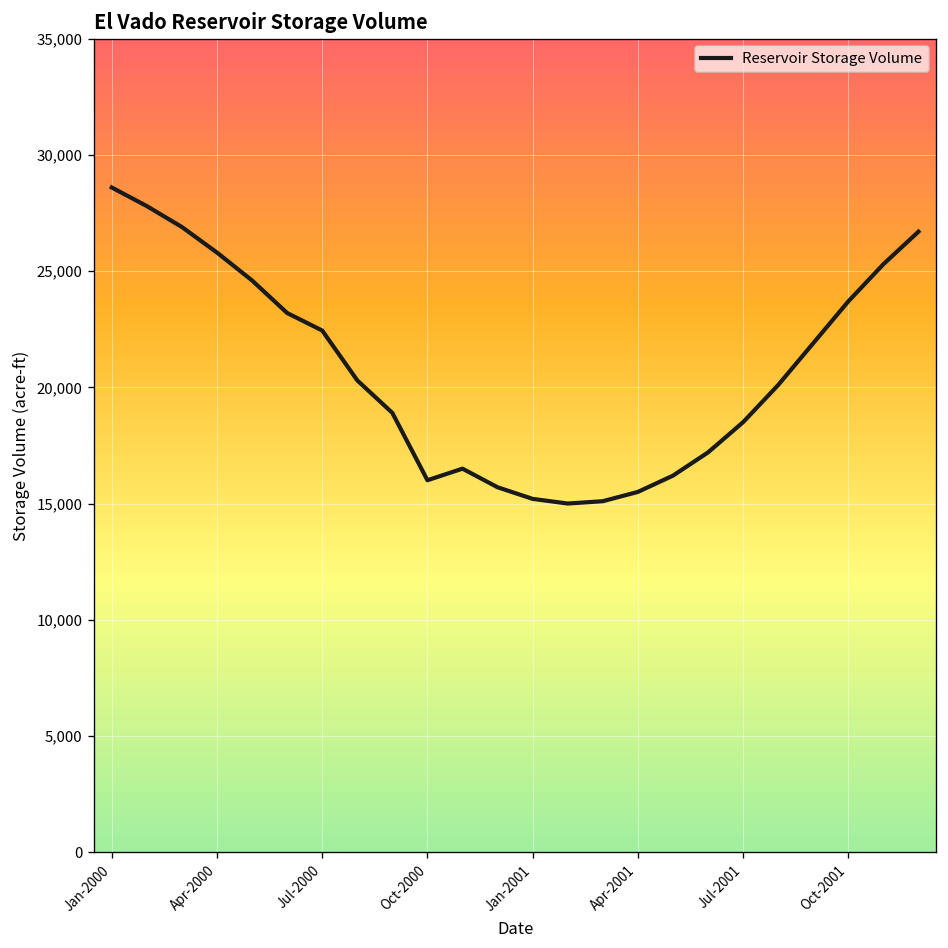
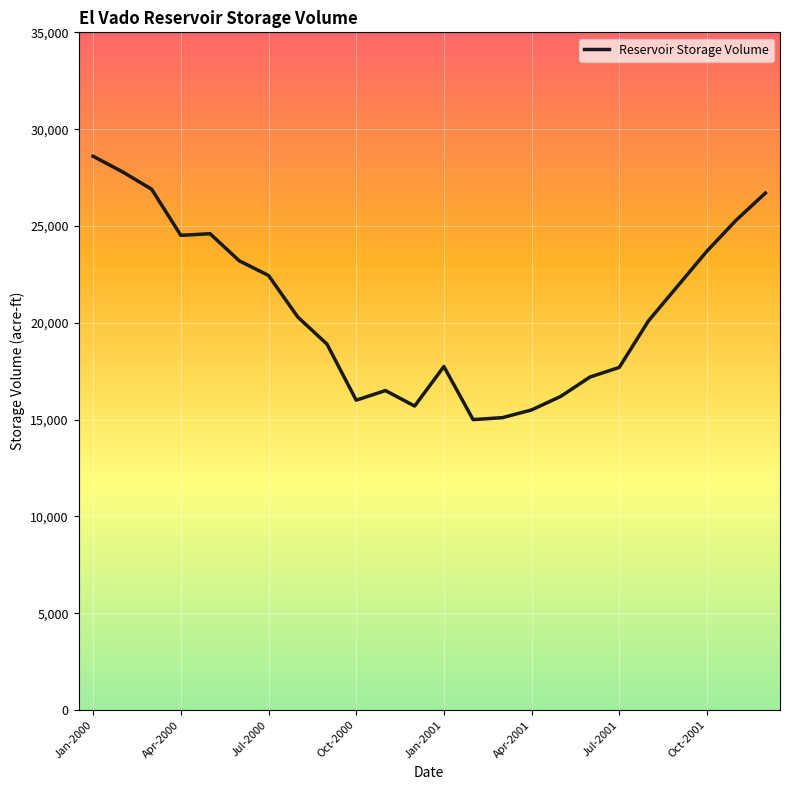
  {
    "Jan-2000": "28,600",
-   "Apr-2000": "25,800",
+   "Apr-2000": "24,500",
    "Jul-2000": "22,400",
    "Oct-2000": "16,000",
-   "Jan-2001": "15,200",
+   "Jan-2001": "17,700",
    "Apr-2001": "15,500",
-   "Jul-2001": "18,500",
+   "Jul-2001": "17,700",
    "Oct-2001": "23,700"
  }
